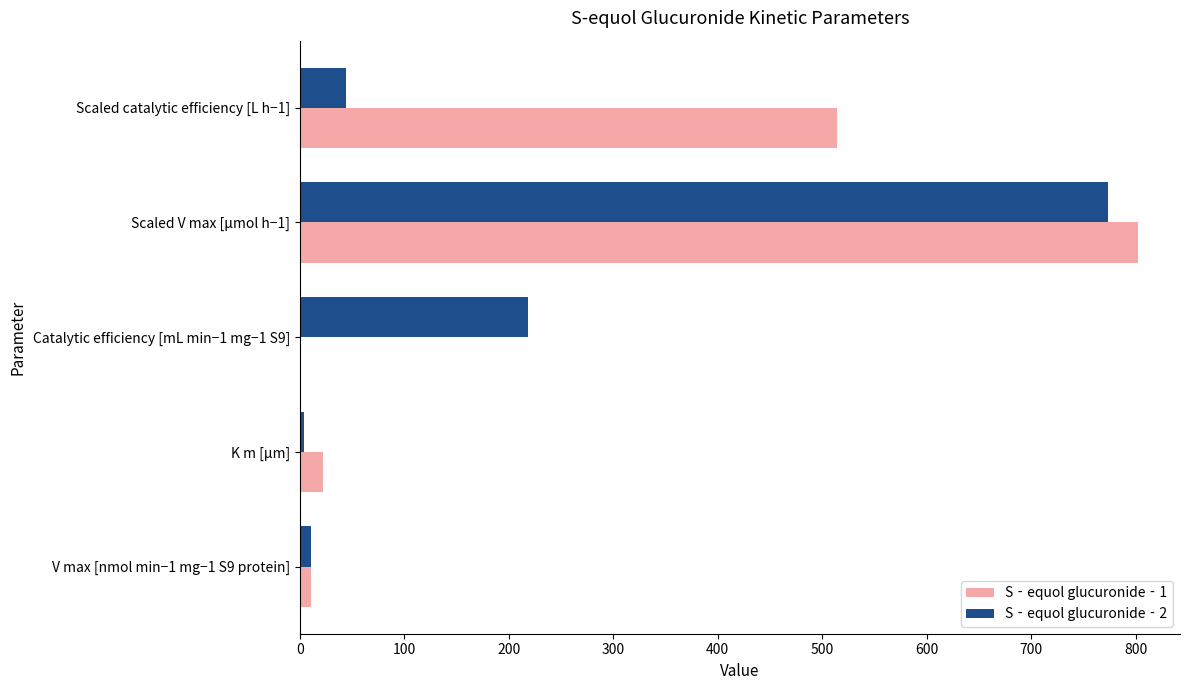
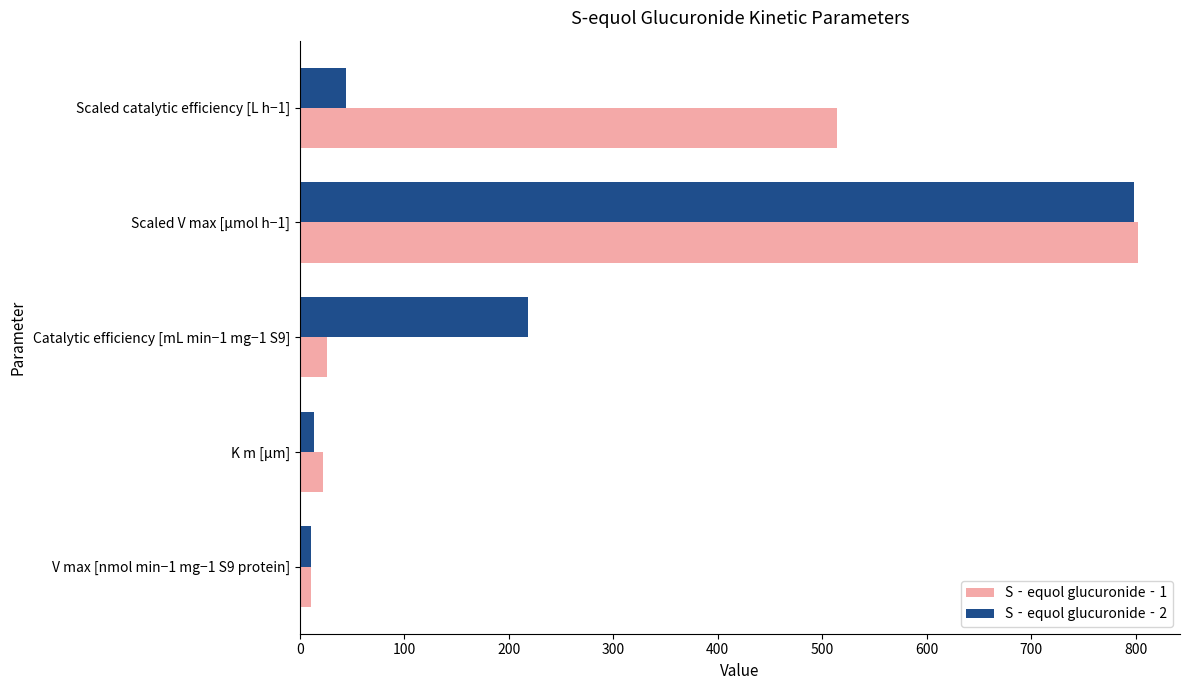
  {
    "S‐equol glucuronide‐1": {
      "Scaled catalytic efficiency [L h−1]": 514,
      "Scaled V max [µmol h−1]": 802,
-     "Catalytic efficiency [mL min−1 mg−1 S9]": 0,
+     "Catalytic efficiency [mL min−1 mg−1 S9]": 26,
      "K m [µm]": 23,
      "V max [nmol min−1 mg−1 S9 protein]": 11
    },
    "S‐equol glucuronide‐2": {
      "Scaled catalytic efficiency [L h−1]": 44,
-     "Scaled V max [µmol h−1]": 773,
+     "Scaled V max [µmol h−1]": 798,
      "Catalytic efficiency [mL min−1 mg−1 S9]": 219,
-     "K m [µm]": 4,
+     "K m [µm]": 14,
      "V max [nmol min−1 mg−1 S9 protein]": 11
    }
  }
